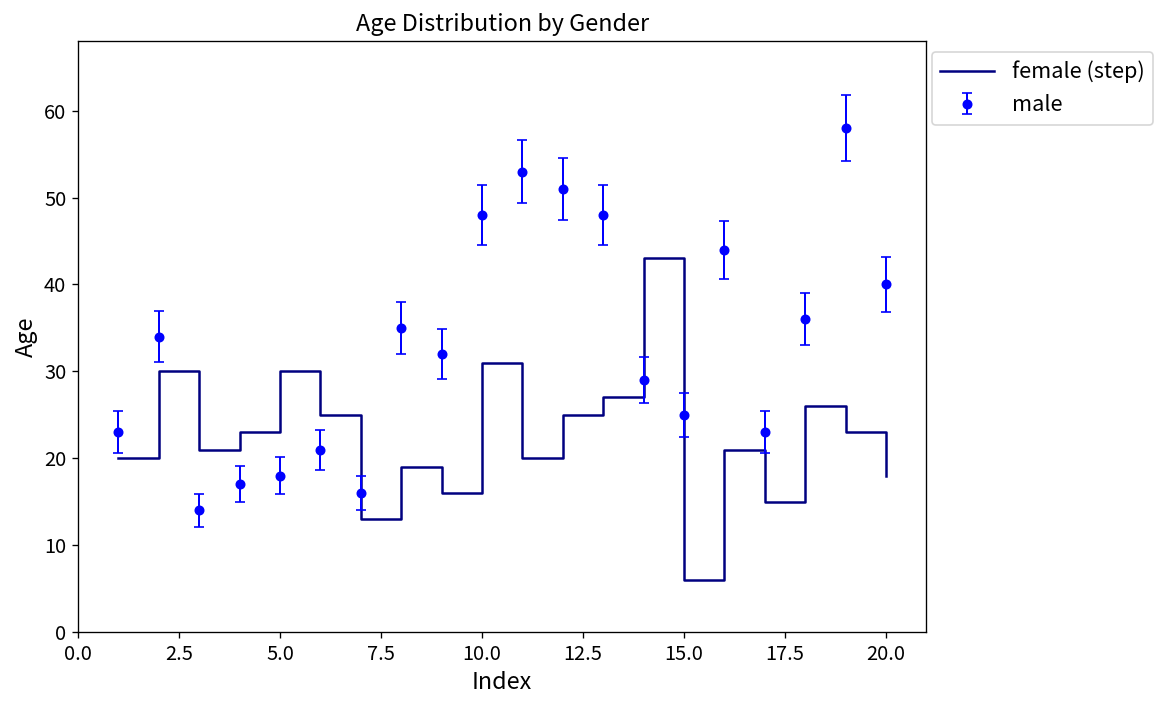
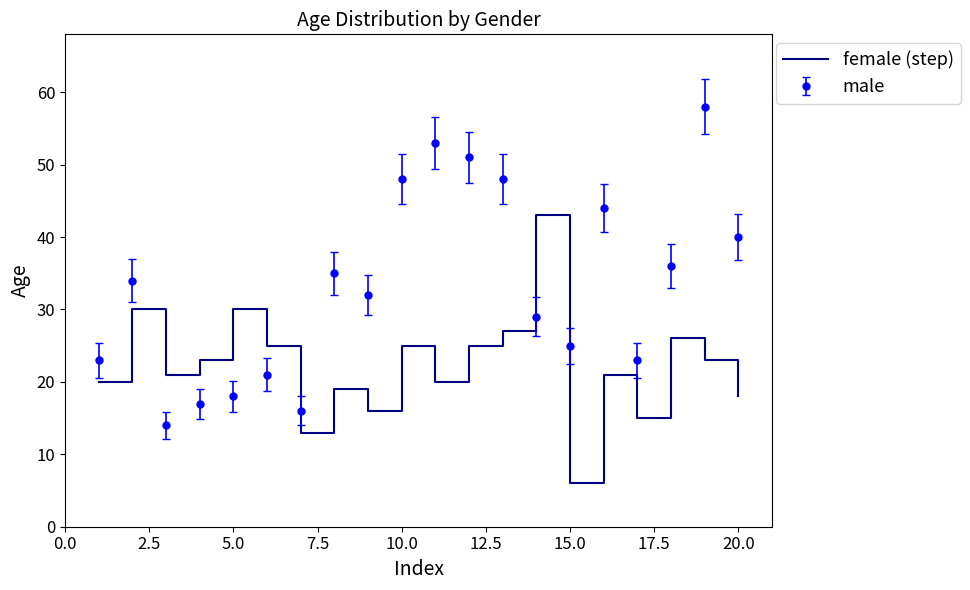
  {
    "female (step)": {
      "5.0": 30,
-     "10.0": 31,
+     "10.0": 25,
      "15.0": 6,
      "20.0": 18
    }
  }
